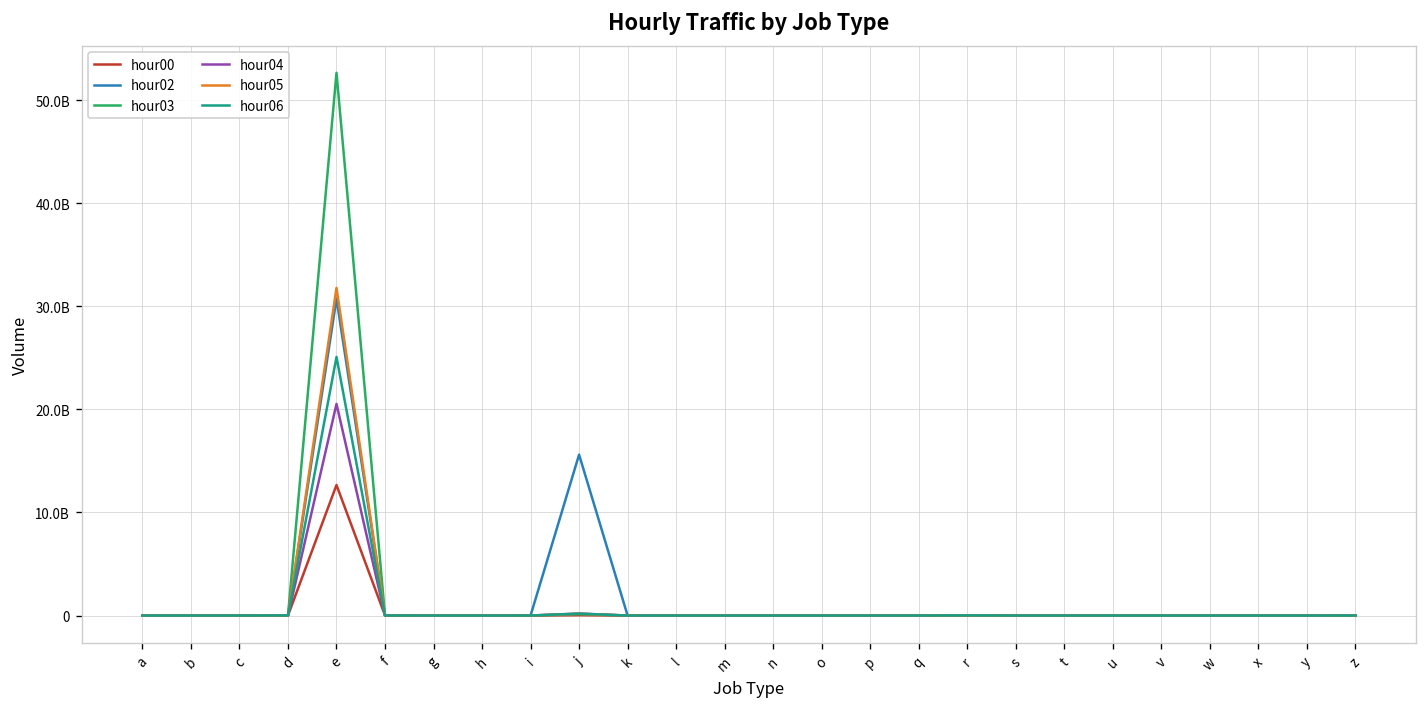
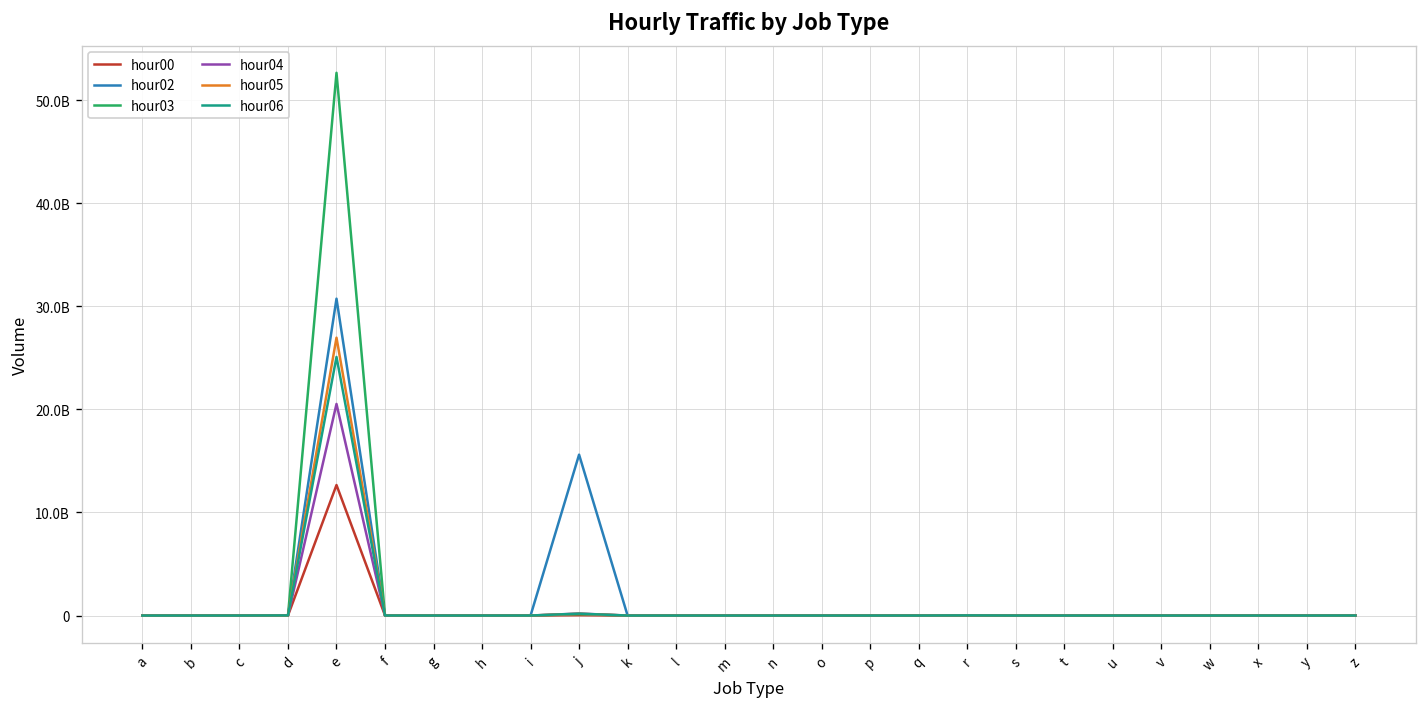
  {
    "hour00": {
      "e": 13000000000
    },
    "hour02": {
      "e": 31000000000,
      "j": 16000000000
    },
    "hour04": {
      "e": 21000000000
    },
    "hour05": {
-     "e": 32000000000
+     "e": 27000000000
    }
  }
